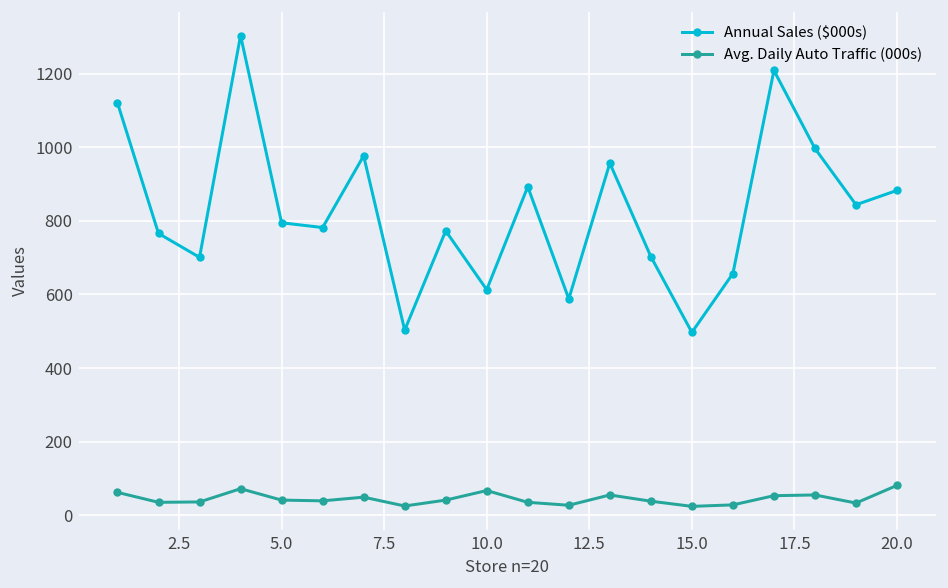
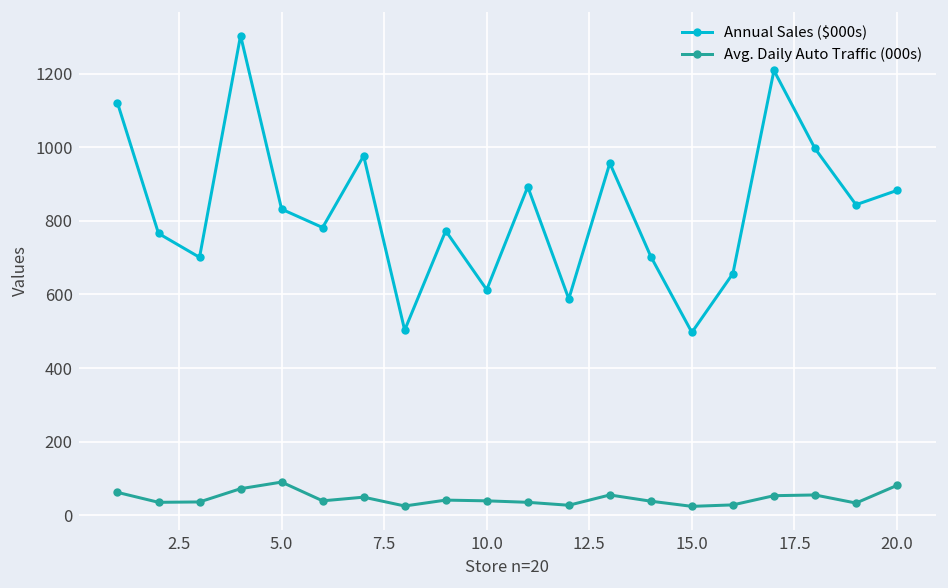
  {
    "Annual Sales ($000s)": {
-     "5.0": 800,
+     "5.0": 830,
      "10.0": 610,
      "15.0": 500,
      "20.0": 880
    },
    "Avg. Daily Auto Traffic (000s)": {
-     "5.0": 40,
-     "10.0": 70,
+     "5.0": 90,
+     "10.0": 40,
      "15.0": 20,
      "20.0": 80
    }
  }
